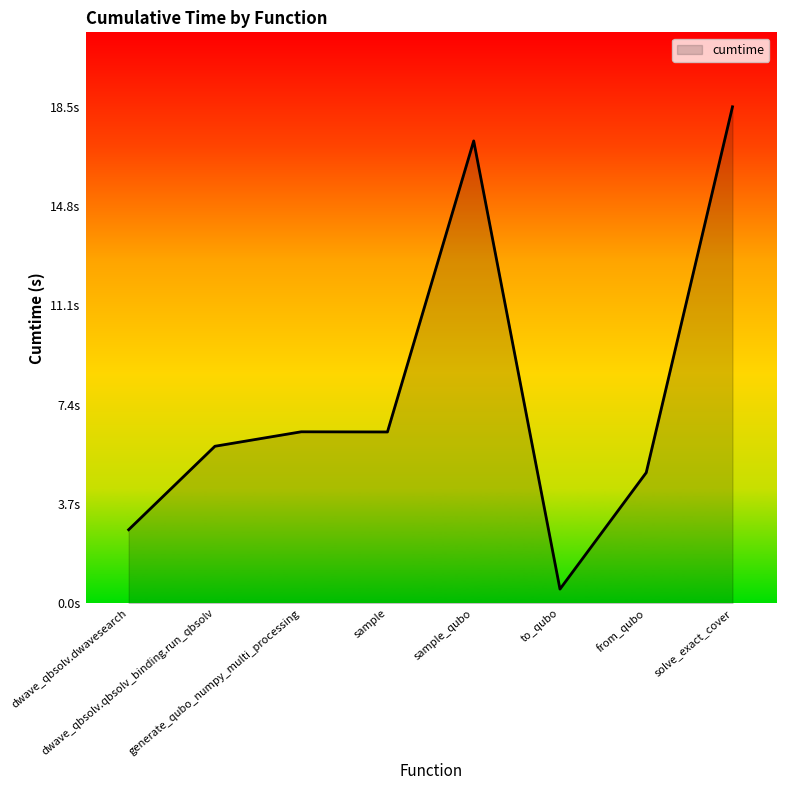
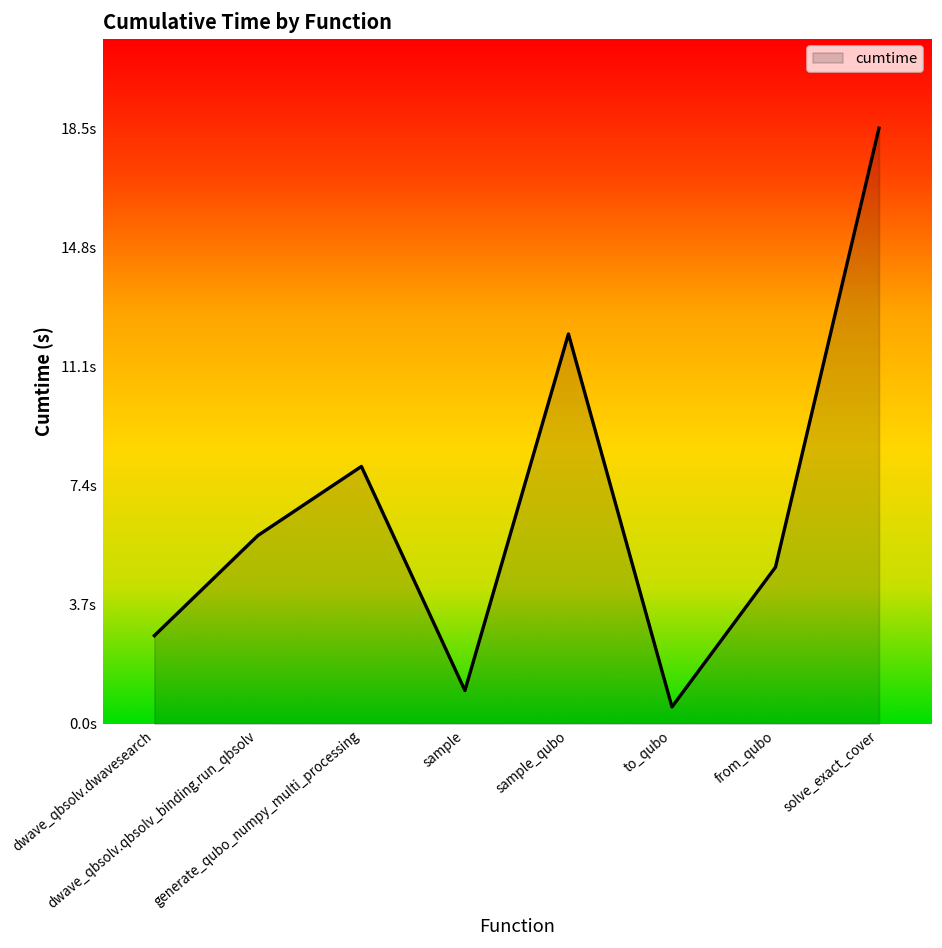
  {
    "dwave_qbsolv.dwavesearch": "2.7s",
    "dwave_qbsolv.qbsolv_binding.run_qbsolv": "5.9s",
-   "generate_qubo_numpy_multi_processing": "6.4s",
-   "sample": "6.4s",
-   "sample_qubo": "17.3s",
+   "generate_qubo_numpy_multi_processing": "8.0s",
+   "sample": "1.0s",
+   "sample_qubo": "12.1s",
    "to_qubo": "0.5s",
    "from_qubo": "4.9s",
    "solve_exact_cover": "18.5s"
  }
